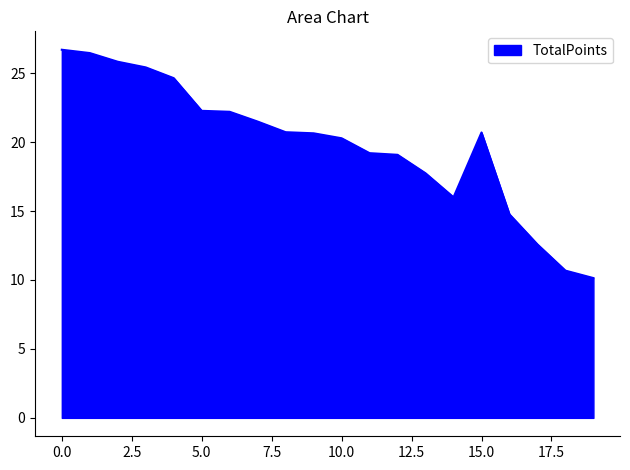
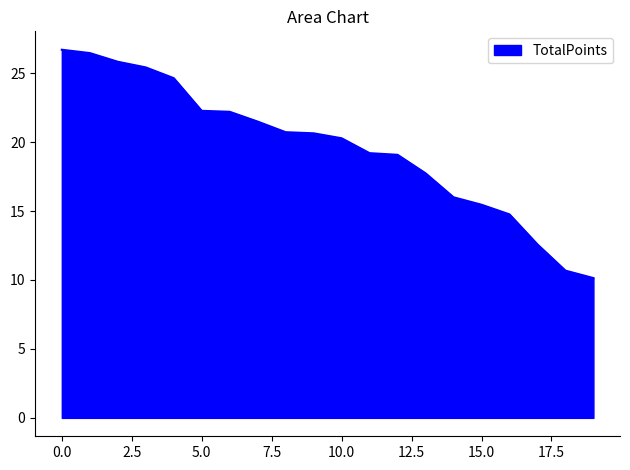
  {
    "0.0": 26.7,
    "5.0": 22.3,
    "10.0": 20.3,
-   "15.0": 20.7
+   "15.0": 15.5
  }
